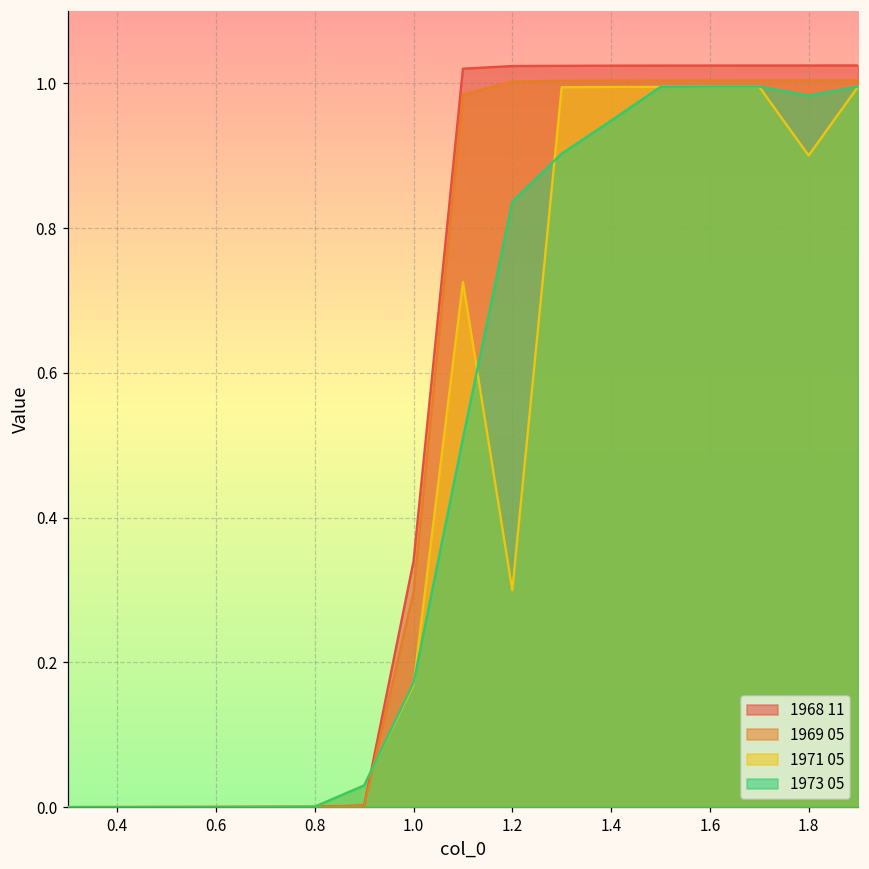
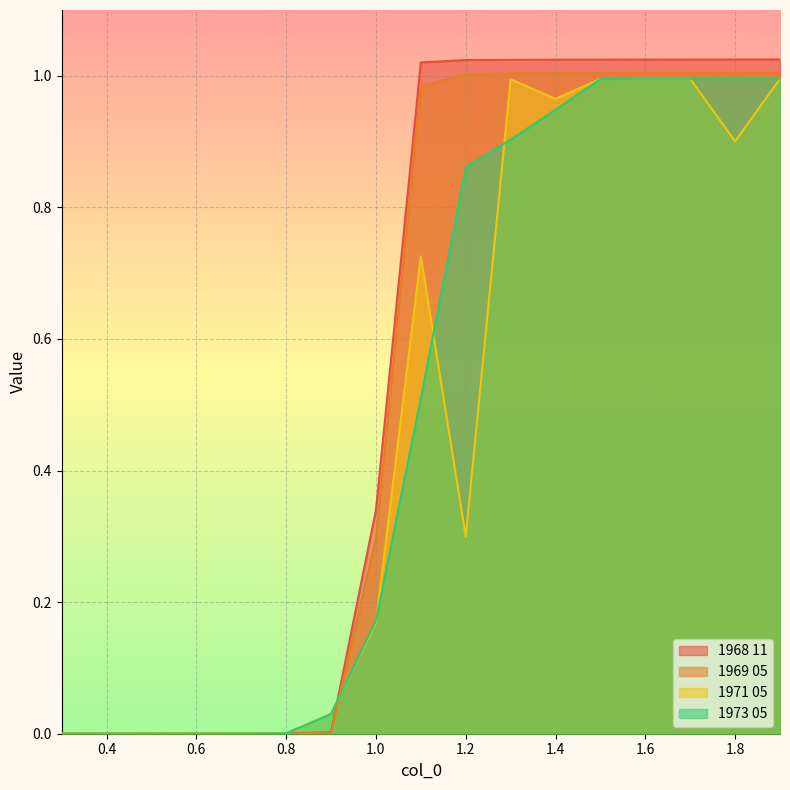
  {
    "1971 05": {
      "1.2": 0.30,
-     "1.4": 1.00,
+     "1.4": 0.96,
      "1.8": 0.90
    },
    "1973 05": {
-     "1.2": 0.84,
+     "1.2": 0.86,
      "1.4": 0.95,
-     "1.8": 0.98
+     "1.8": 1.00
    }
  }
